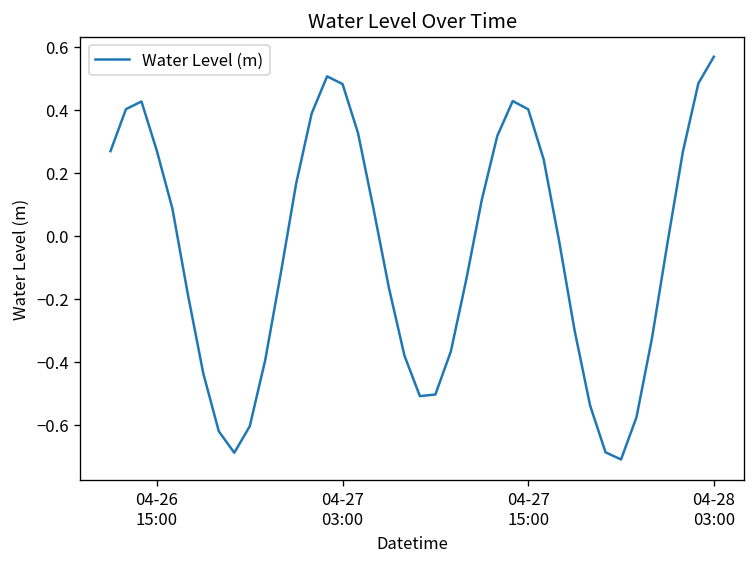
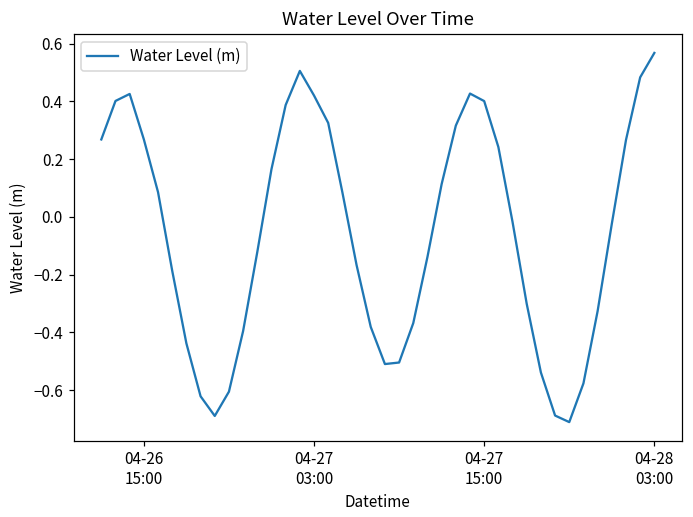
  {
    "04-26 15:00": 0.27,
-   "04-27 03:00": 0.48,
+   "04-27 03:00": 0.42,
    "04-27 15:00": 0.40,
    "04-28 03:00": 0.57
  }
